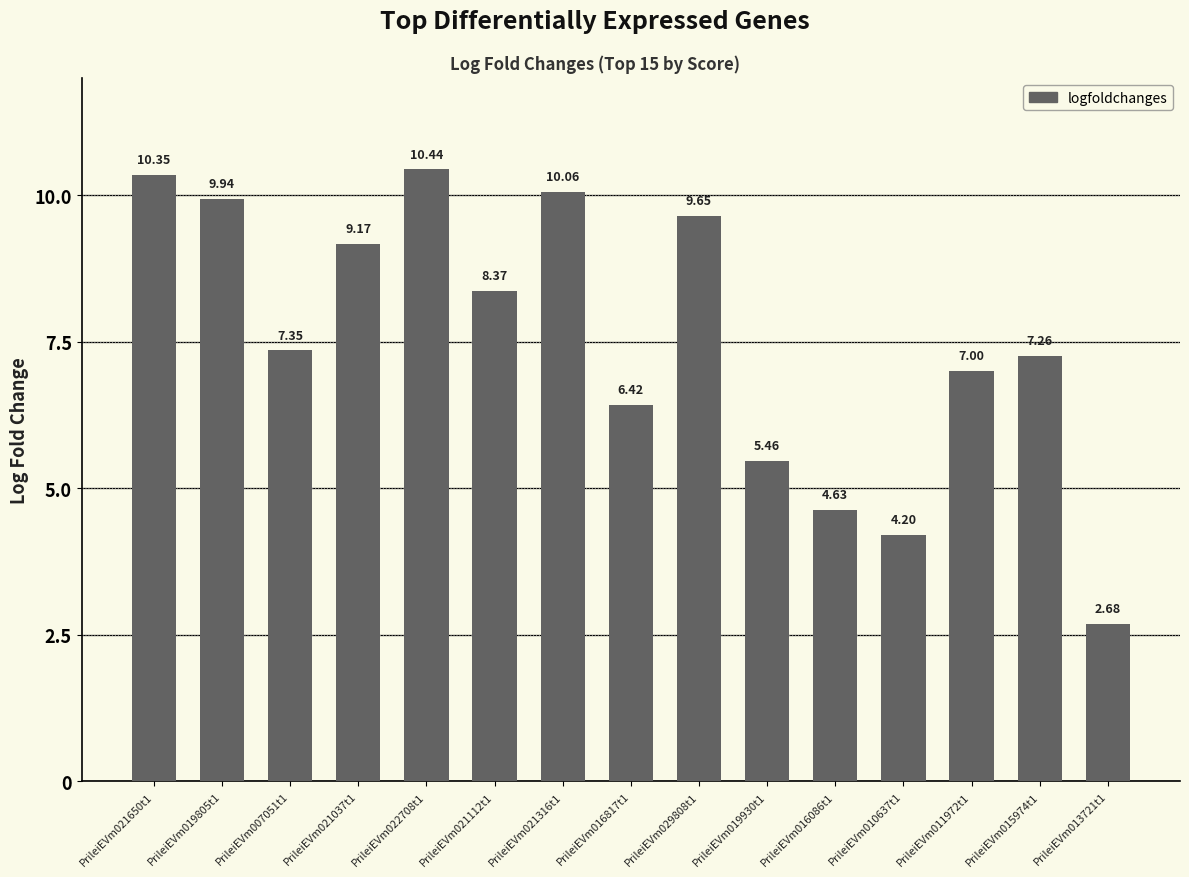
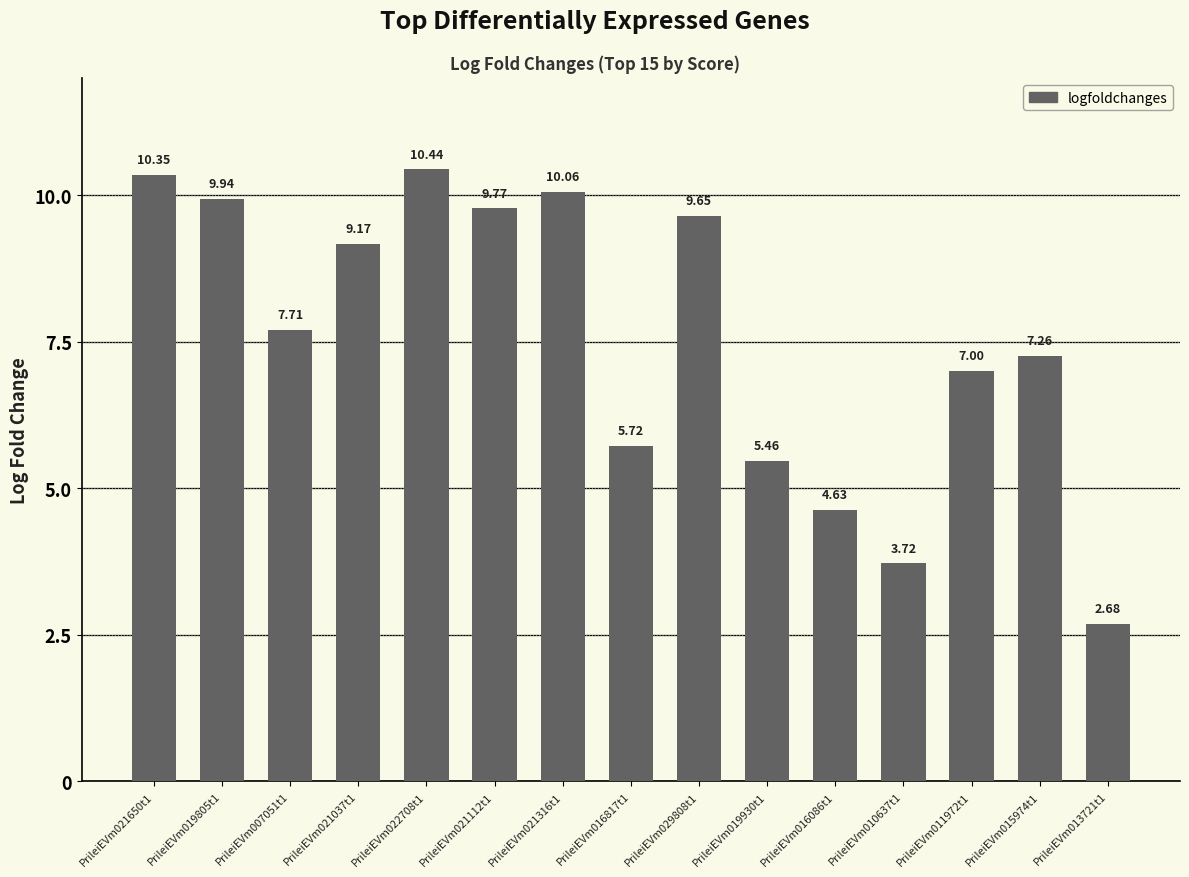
  {
    "PrileiEVm021650t1": 10.35,
    "PrileiEVm019805t1": 9.94,
-   "PrileiEVm007051t1": 7.35,
+   "PrileiEVm007051t1": 7.71,
    "PrileiEVm021037t1": 9.17,
    "PrileiEVm022708t1": 10.44,
-   "PrileiEVm021112t1": 8.37,
+   "PrileiEVm021112t1": 9.77,
    "PrileiEVm021316t1": 10.06,
-   "PrileiEVm016817t1": 6.42,
+   "PrileiEVm016817t1": 5.72,
    "PrileiEVm029808t1": 9.65,
    "PrileiEVm019930t1": 5.46,
    "PrileiEVm016086t1": 4.63,
-   "PrileiEVm010637t1": 4.20,
+   "PrileiEVm010637t1": 3.72,
    "PrileiEVm011972t1": 7.00,
    "PrileiEVm015974t1": 7.26,
    "PrileiEVm013721t1": 2.68
  }
